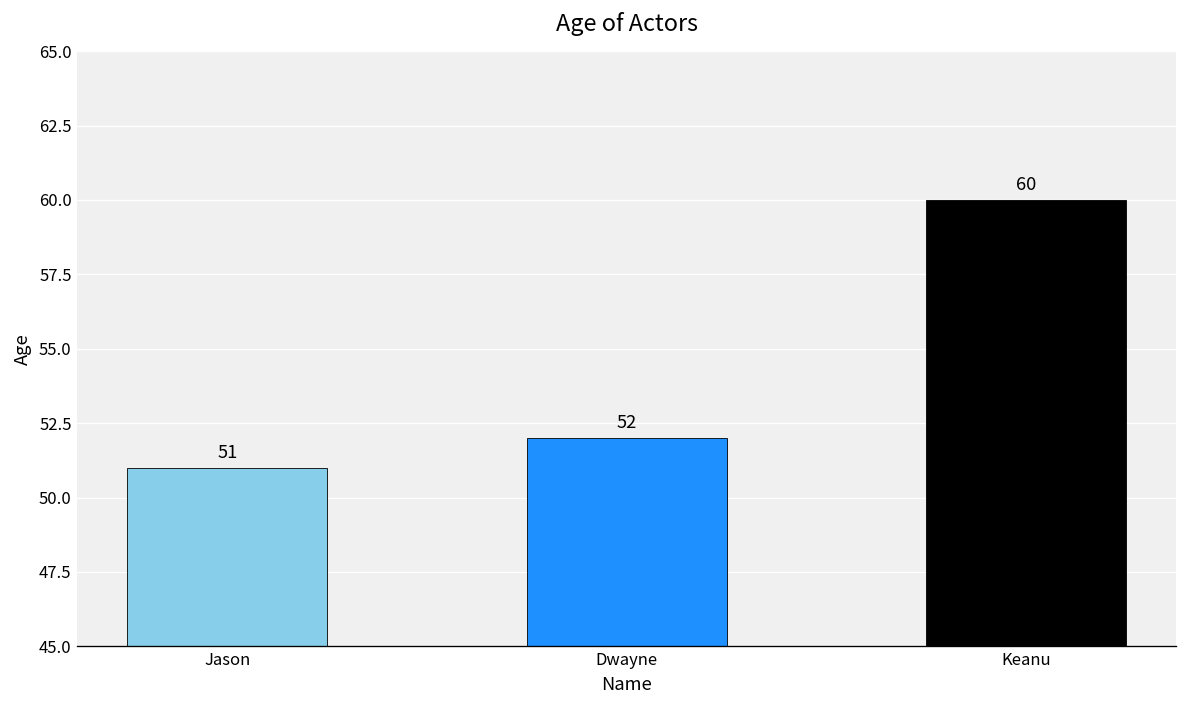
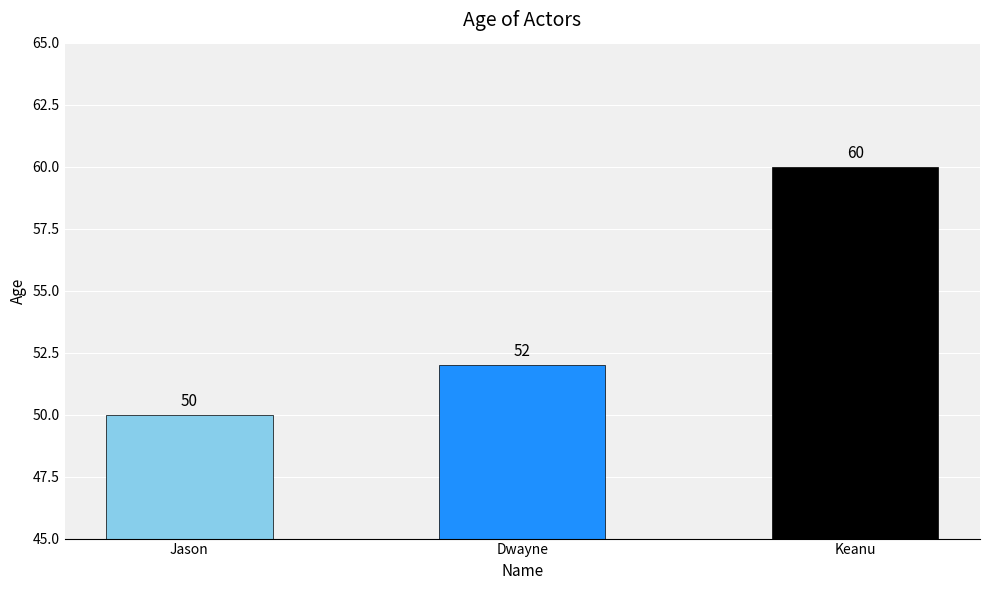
  {
-   "Jason": 51,
+   "Jason": 50,
    "Dwayne": 52,
    "Keanu": 60
  }
